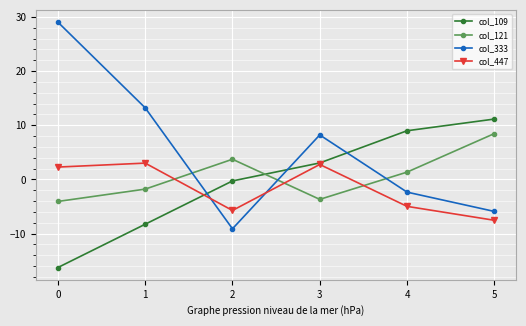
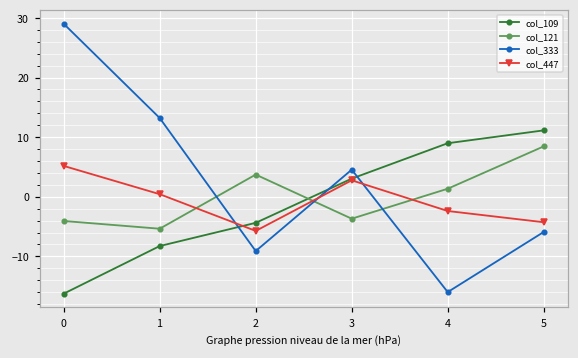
  {
    "col_109": {
      "0": -16,
      "1": -8,
-     "2": 0,
+     "2": -4,
      "4": 9,
      "5": 11
    },
    "col_121": {
      "0": -4,
-     "1": -2,
+     "1": -5,
      "2": 4,
      "3": -4,
      "4": 1,
      "5": 8
    },
    "col_333": {
      "0": 29,
      "1": 13,
      "2": -9,
-     "3": 8,
-     "4": -2,
+     "3": 5,
+     "4": -16,
      "5": -6
    },
    "col_447": {
-     "0": 2,
-     "1": 3,
+     "0": 5,
+     "1": 0,
      "2": -6,
-     "4": -5,
-     "5": -8
+     "4": -2,
+     "5": -4
    }
  }
